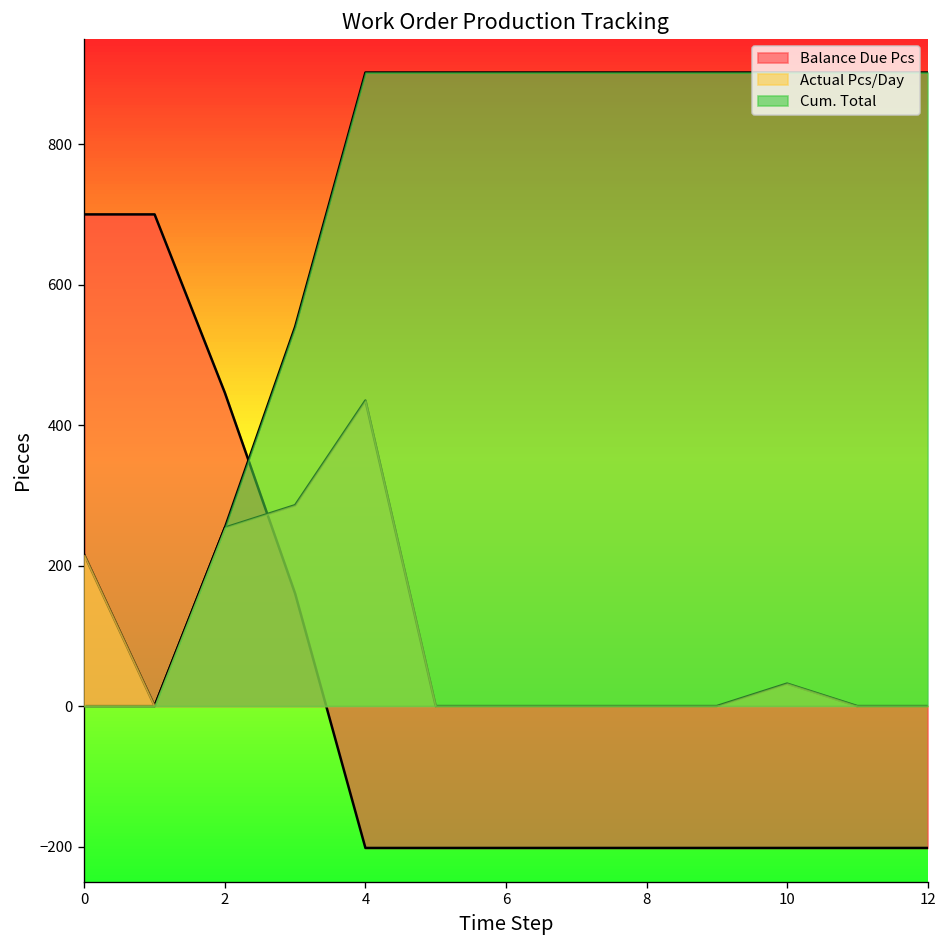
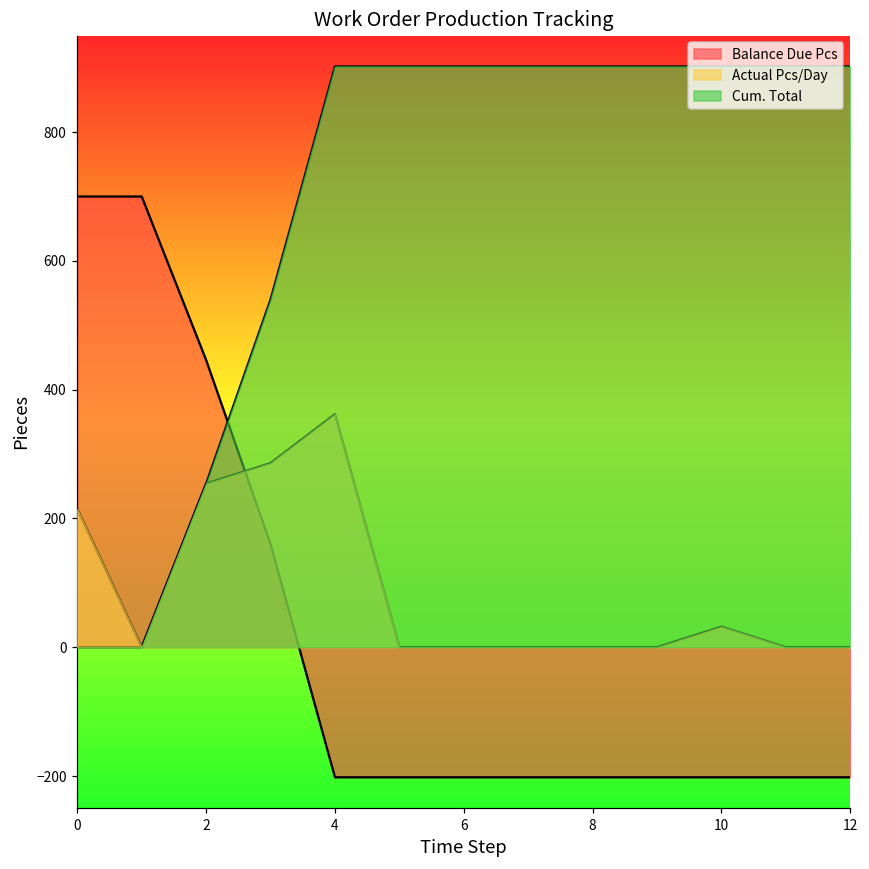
  {
    "Actual Pcs/Day": {
      "0": 220,
-     "4": 440,
+     "4": 360,
      "10": 30
    },
    "Cum. Total": {
      "0": 0,
      "4": 900,
      "6": 900,
      "8": 900,
      "12": 900
    }
  }
